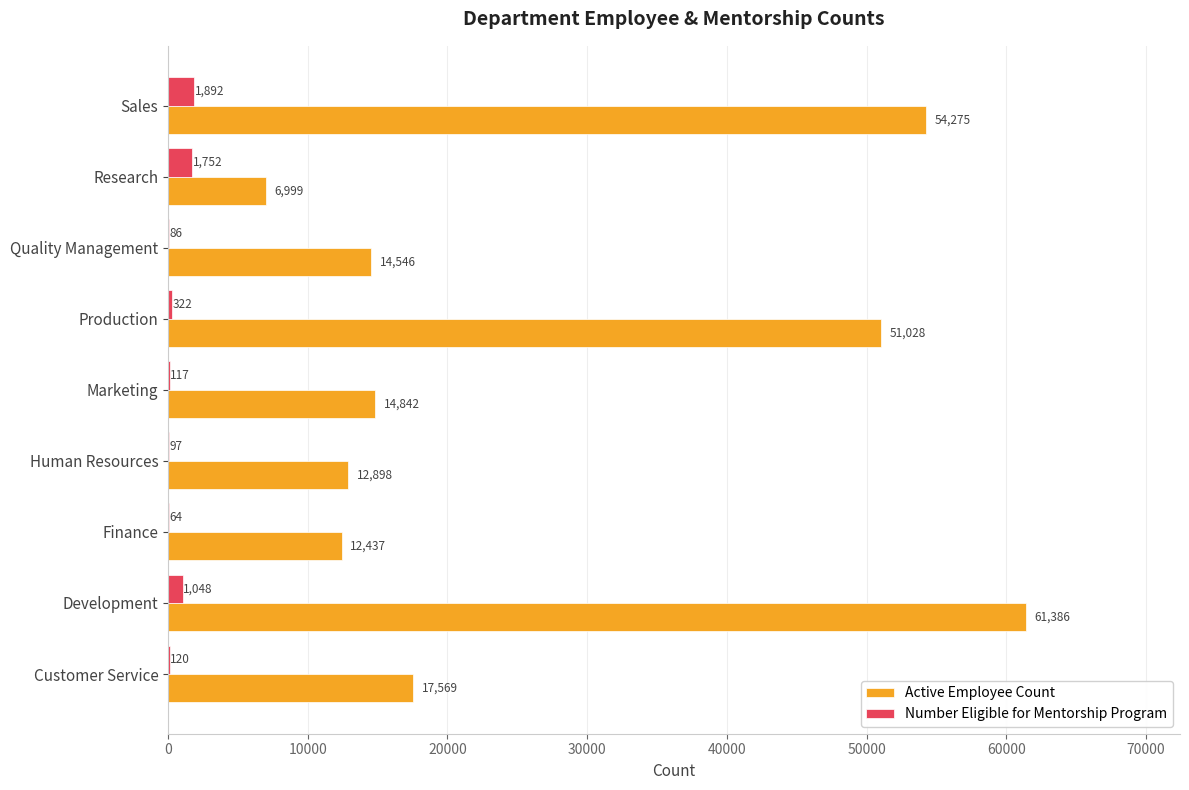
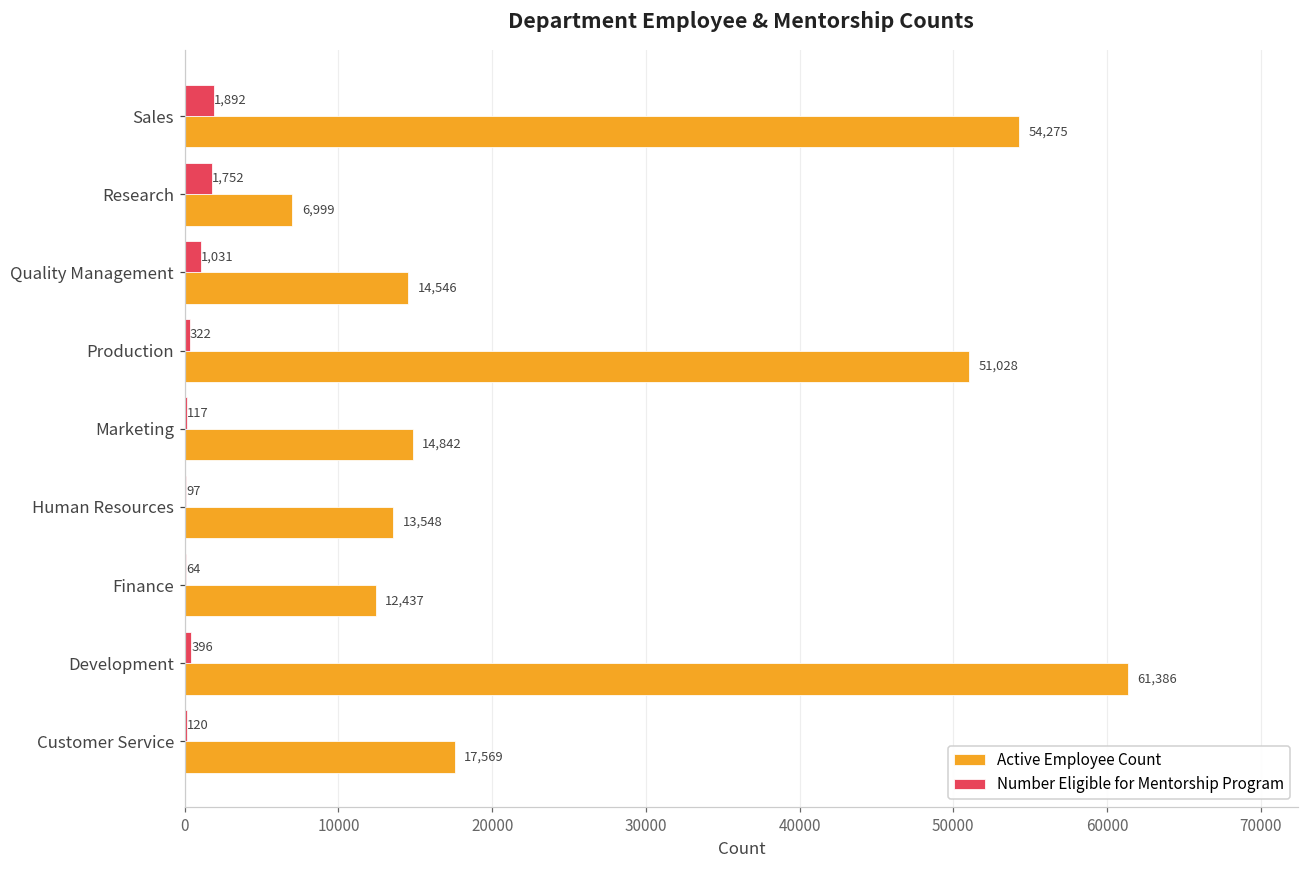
  {
    "Active Employee Count": {
      "Sales": "54,275",
      "Research": "6,999",
      "Quality Management": "14,546",
      "Production": "51,028",
      "Marketing": "14,842",
-     "Human Resources": "12,898",
+     "Human Resources": "13,548",
      "Finance": "12,437",
      "Development": "61,386",
      "Customer Service": "17,569"
    },
    "Number Eligible for Mentorship Program": {
      "Sales": "1,892",
      "Research": "1,752",
-     "Quality Management": "86",
+     "Quality Management": "1,031",
      "Production": "322",
      "Marketing": "117",
      "Human Resources": "97",
      "Finance": "64",
-     "Development": "1,048",
+     "Development": "396",
      "Customer Service": "120"
    }
  }
